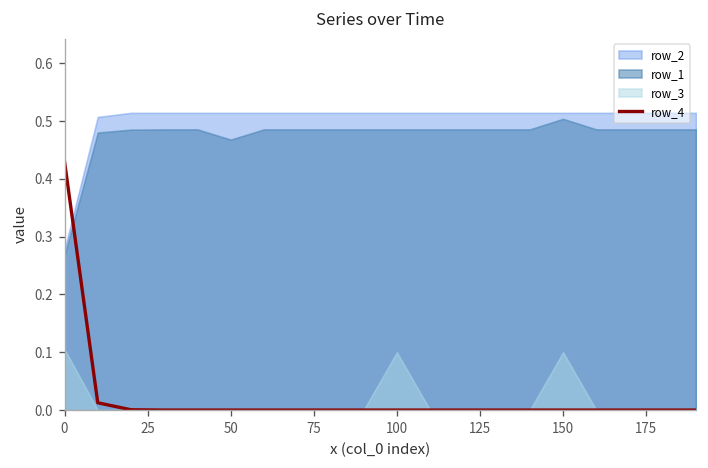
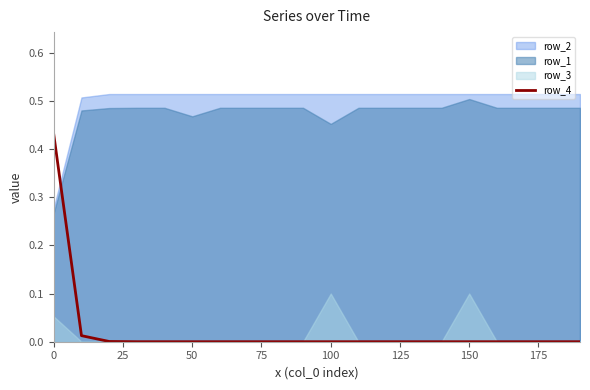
  {
    "row_4": {
      "0": 0.43,
      "100": 0.00,
      "150": 0.00
    },
    "row_2": {
      "0": 0.28,
      "50": 0.51,
      "100": 0.51,
      "150": 0.51
    },
    "row_1": {
      "0": 0.27,
      "50": 0.47,
-     "100": 0.49,
+     "100": 0.45,
      "150": 0.50
    },
    "row_3": {
-     "0": 0.11,
+     "0": 0.05,
      "100": 0.10,
      "150": 0.10
    }
  }
